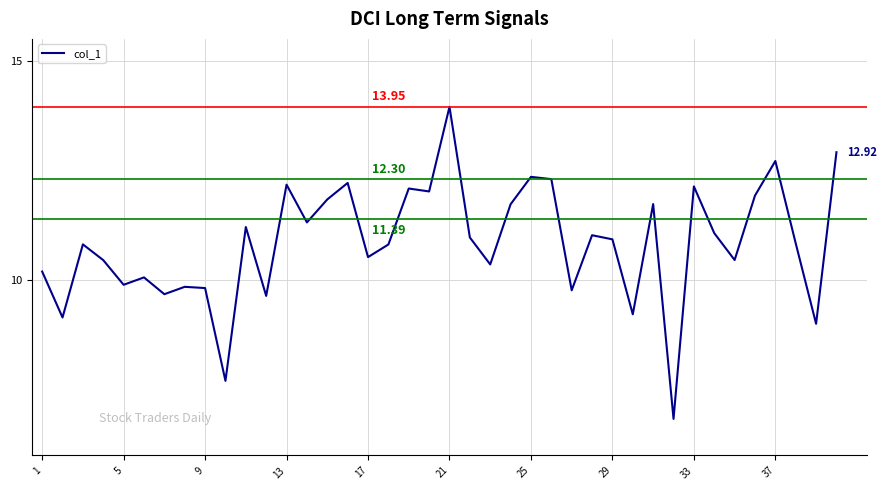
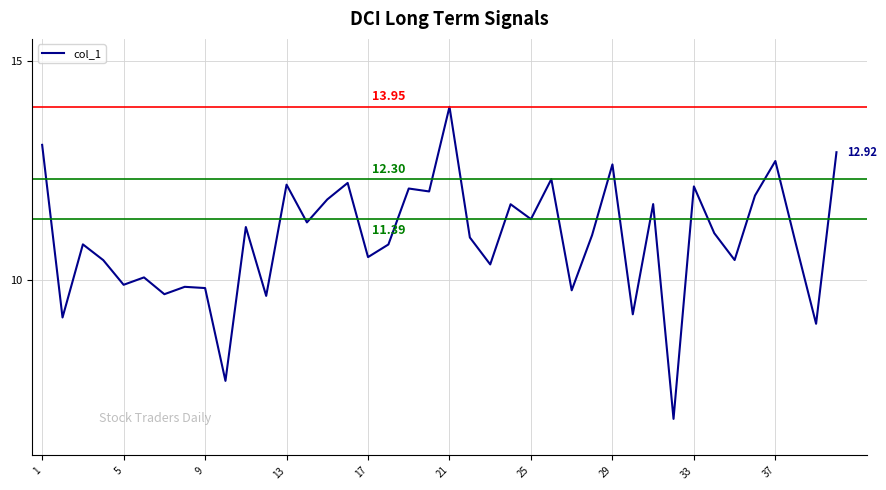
  {
-   "1": 10.2,
+   "1": 13.1,
    "5": 9.9,
    "9": 9.8,
    "13": 12.2,
    "17": 10.5,
    "21": 14.0,
-   "25": 12.4,
-   "29": 10.9,
+   "25": 11.4,
+   "29": 12.6,
    "33": 12.1,
    "37": 12.7
  }
